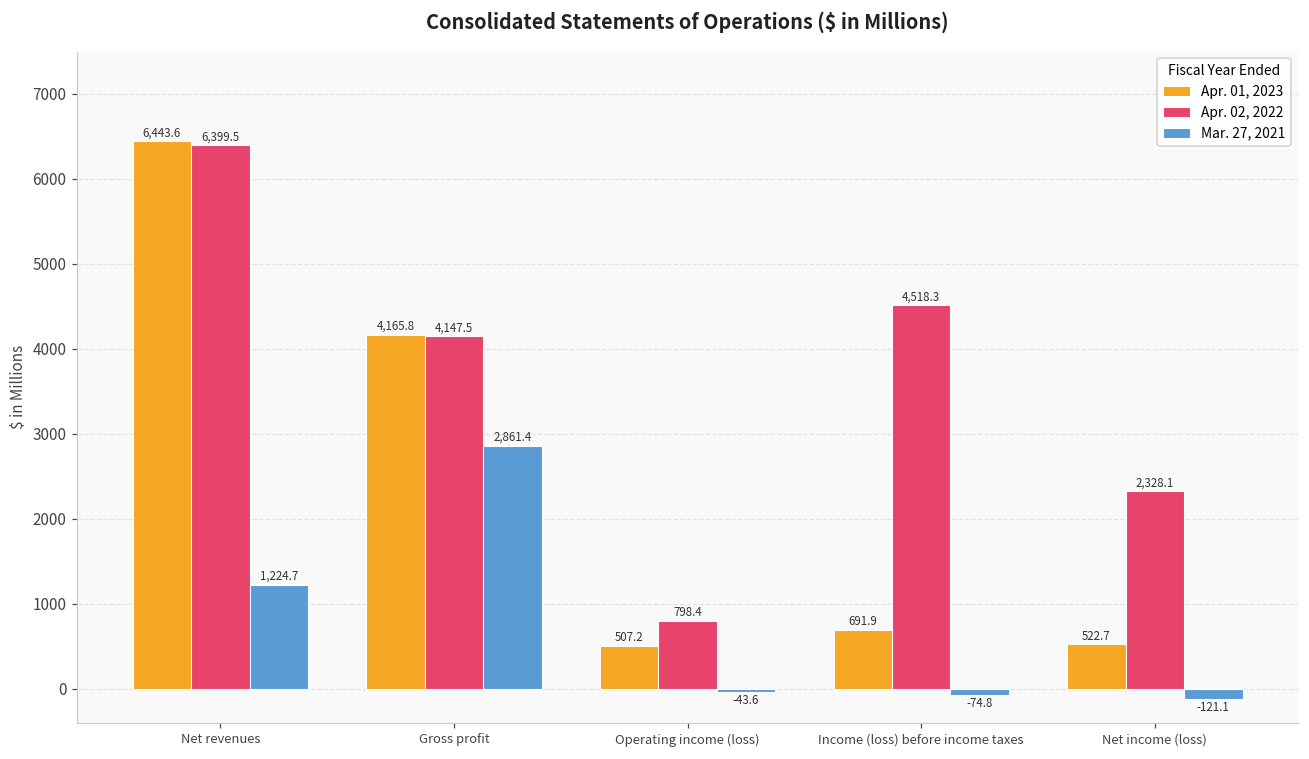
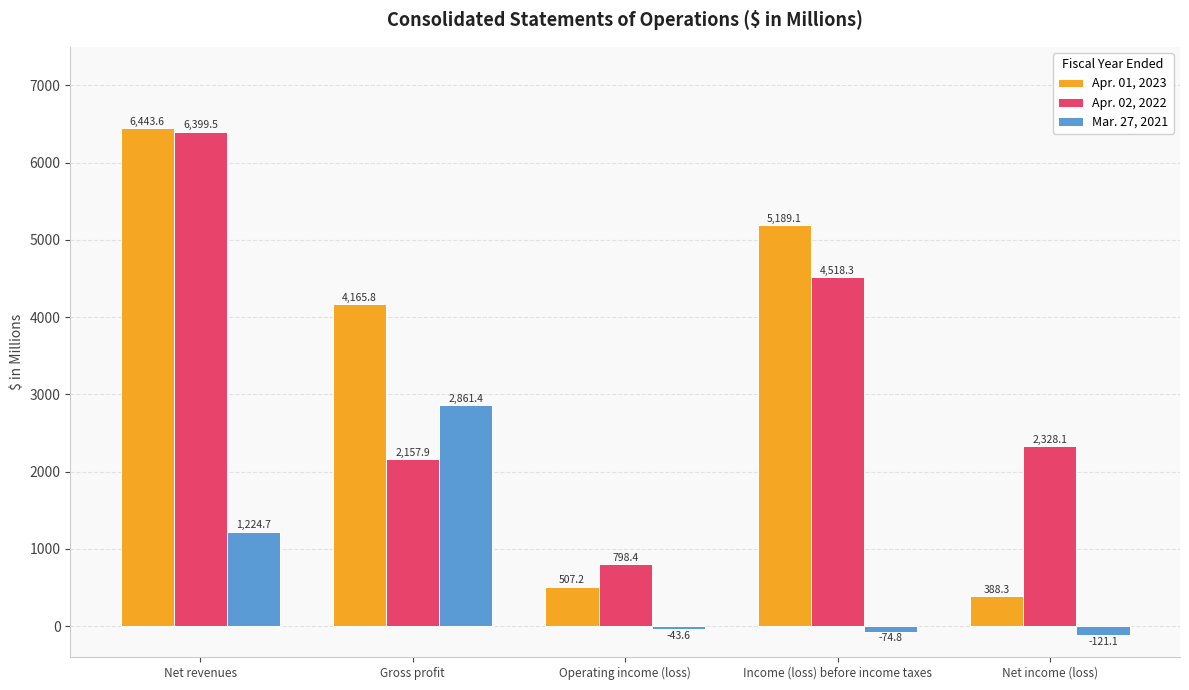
  {
    "Apr. 01, 2023": {
      "Net revenues": "6,443.6",
      "Gross profit": "4,165.8",
      "Operating income (loss)": "507.2",
-     "Income (loss) before income taxes": "691.9",
-     "Net income (loss)": "522.7"
+     "Income (loss) before income taxes": "5,189.1",
+     "Net income (loss)": "388.3"
    },
    "Apr. 02, 2022": {
      "Net revenues": "6,399.5",
-     "Gross profit": "4,147.5",
+     "Gross profit": "2,157.9",
      "Operating income (loss)": "798.4",
      "Income (loss) before income taxes": "4,518.3",
      "Net income (loss)": "2,328.1"
    },
    "Mar. 27, 2021": {
      "Net revenues": "1,224.7",
      "Gross profit": "2,861.4",
      "Operating income (loss)": "-43.6",
      "Income (loss) before income taxes": "-74.8",
      "Net income (loss)": "-121.1"
    }
  }
